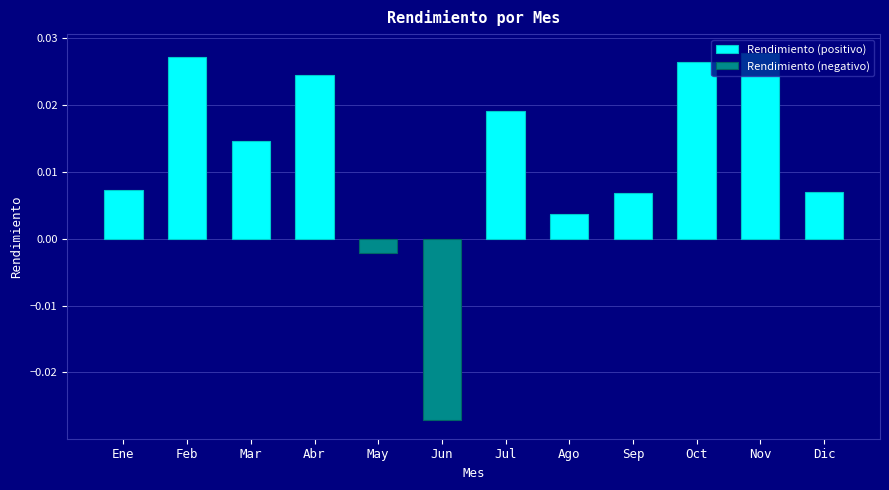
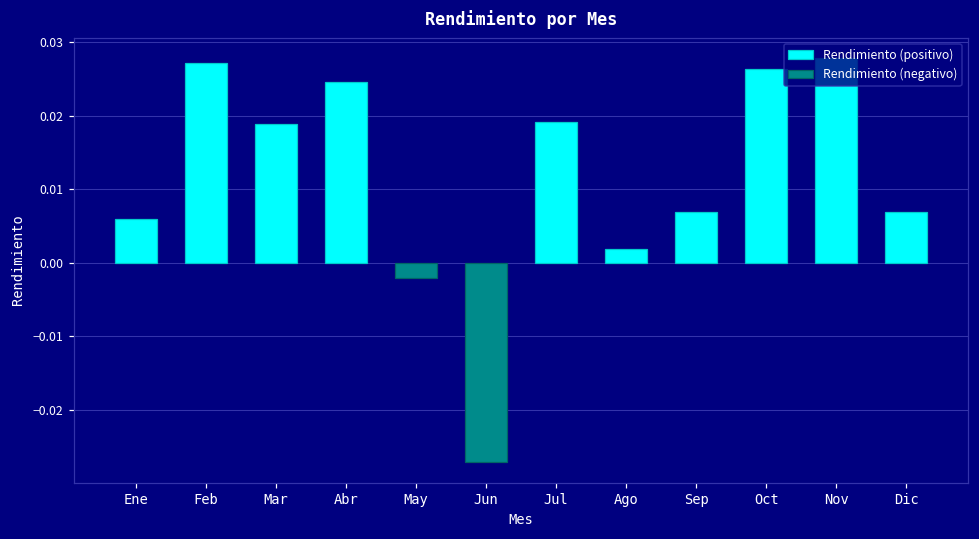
  {
    "Rendimiento (positivo)": {
-     "Ene": 0.007,
+     "Ene": 0.006,
      "Feb": 0.027,
-     "Mar": 0.015,
+     "Mar": 0.019,
      "Abr": 0.025,
      "Jul": 0.019,
-     "Ago": 0.004,
+     "Ago": 0.002,
      "Sep": 0.007,
      "Oct": 0.026,
      "Dic": 0.007
    },
    "Rendimiento (negativo)": {
      "May": -0.002,
      "Jun": -0.027
    }
  }
